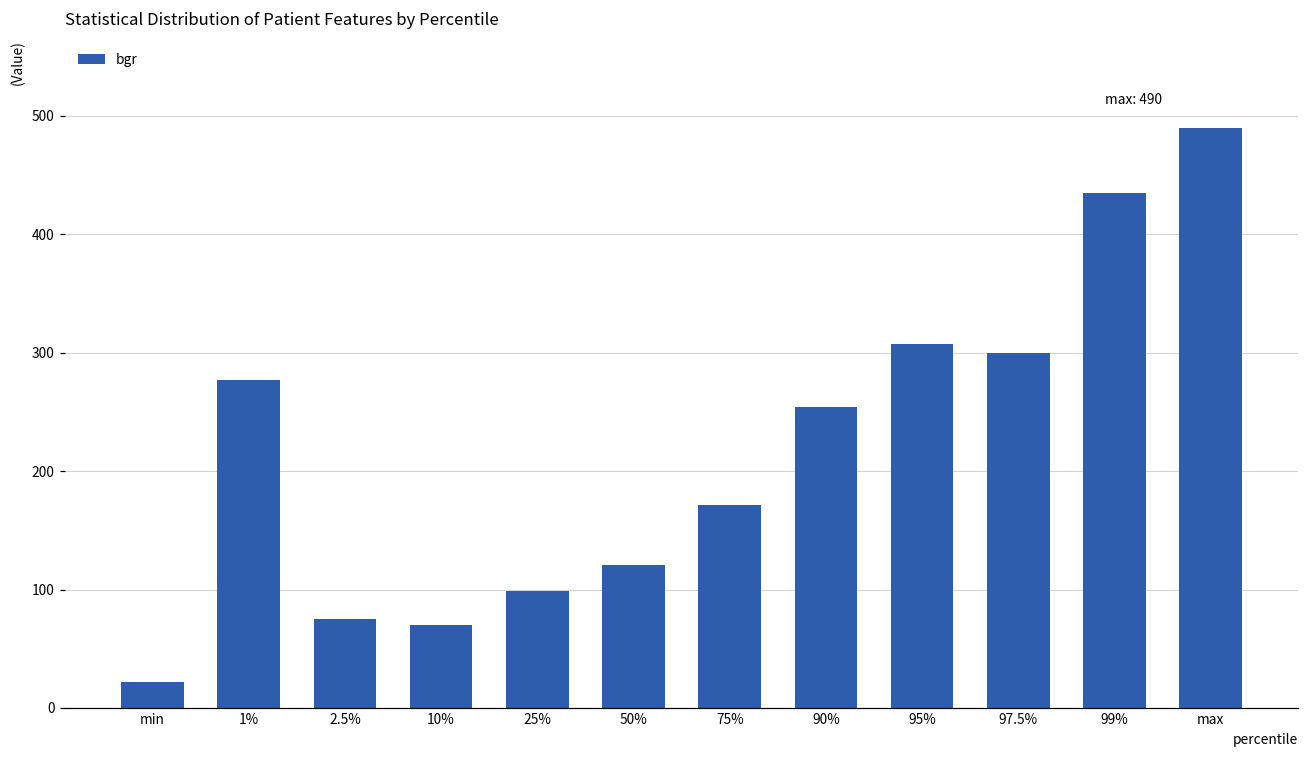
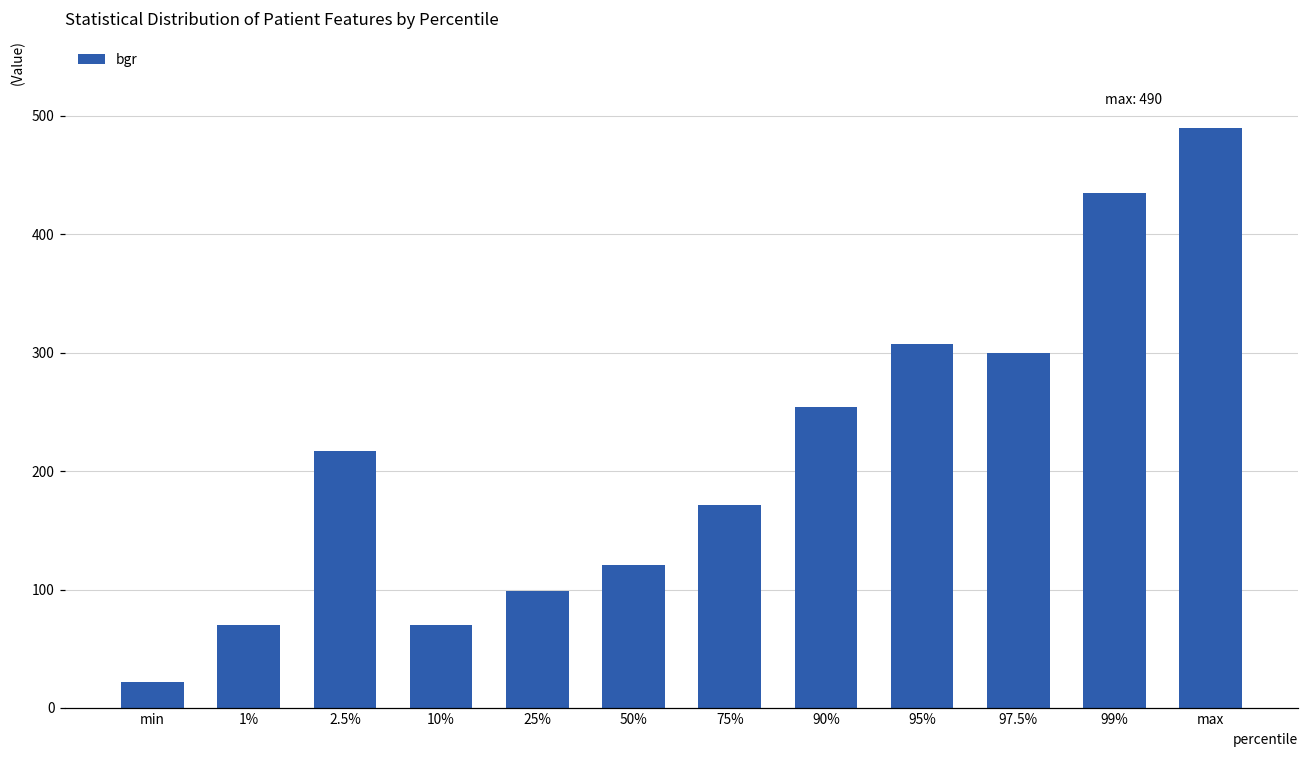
  {
    "min": 22,
-   "1%": 277,
-   "2.5%": 75,
+   "1%": 70,
+   "2.5%": 217,
    "10%": 70,
    "25%": 99,
    "50%": 121,
    "75%": 171,
    "90%": 254,
    "95%": 307,
    "97.5%": 300,
    "99%": 435,
    "max": 490
  }
